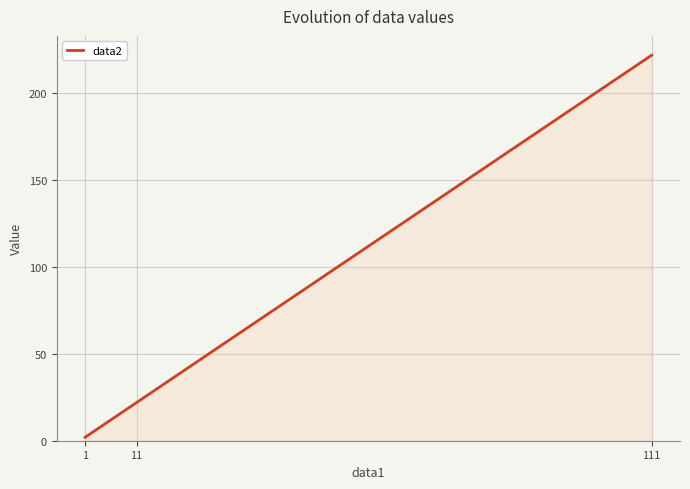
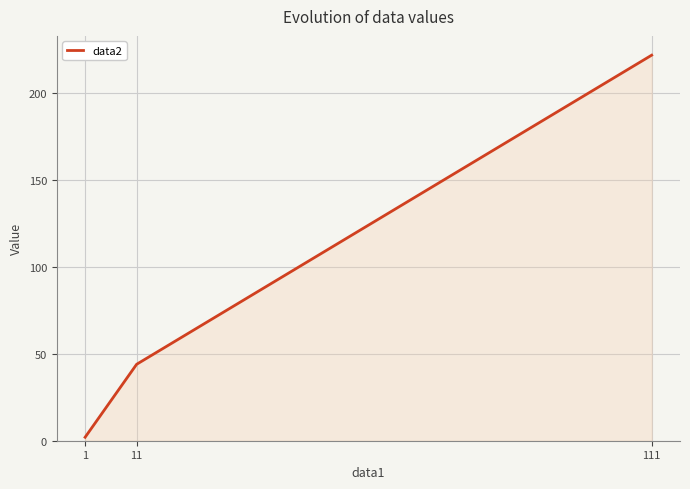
  {
    "1": 2,
-   "11": 22,
+   "11": 44,
    "111": 222
  }
